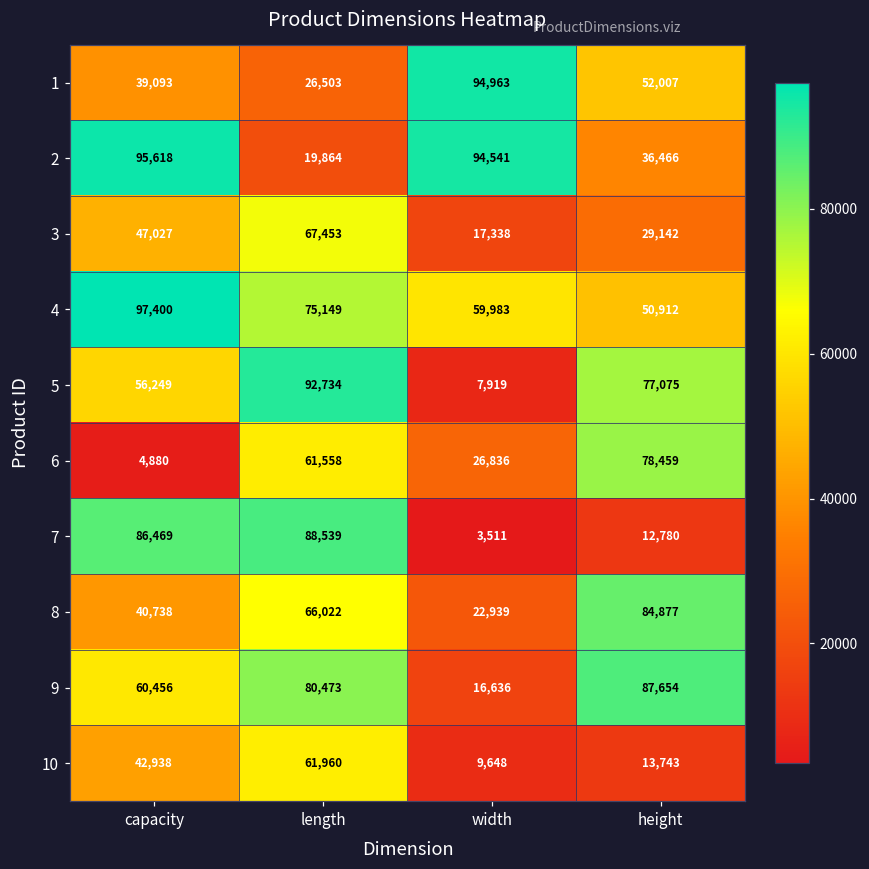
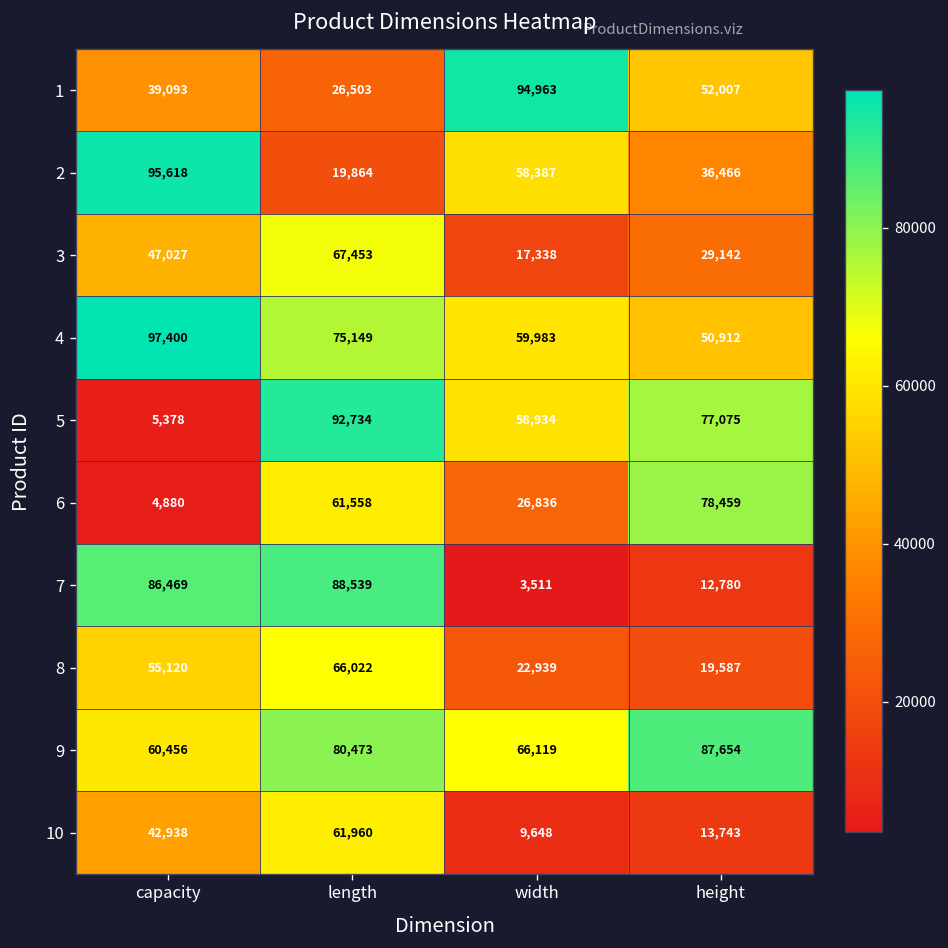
  {
    "1": {
      "capacity": "39,093",
      "length": "26,503",
      "width": "94,963",
      "height": "52,007"
    },
    "2": {
      "capacity": "95,618",
      "length": "19,864",
-     "width": "94,541",
+     "width": "58,387",
      "height": "36,466"
    },
    "3": {
      "capacity": "47,027",
      "length": "67,453",
      "width": "17,338",
      "height": "29,142"
    },
    "4": {
      "capacity": "97,400",
      "length": "75,149",
      "width": "59,983",
      "height": "50,912"
    },
    "5": {
-     "capacity": "56,249",
+     "capacity": "5,378",
      "length": "92,734",
-     "width": "7,919",
+     "width": "58,934",
      "height": "77,075"
    },
    "6": {
      "capacity": "4,880",
      "length": "61,558",
      "width": "26,836",
      "height": "78,459"
    },
    "7": {
      "capacity": "86,469",
      "length": "88,539",
      "width": "3,511",
      "height": "12,780"
    },
    "8": {
-     "capacity": "40,738",
+     "capacity": "55,120",
      "length": "66,022",
      "width": "22,939",
-     "height": "84,877"
+     "height": "19,587"
    },
    "9": {
      "capacity": "60,456",
      "length": "80,473",
-     "width": "16,636",
+     "width": "66,119",
      "height": "87,654"
    },
    "10": {
      "capacity": "42,938",
      "length": "61,960",
      "width": "9,648",
      "height": "13,743"
    }
  }
